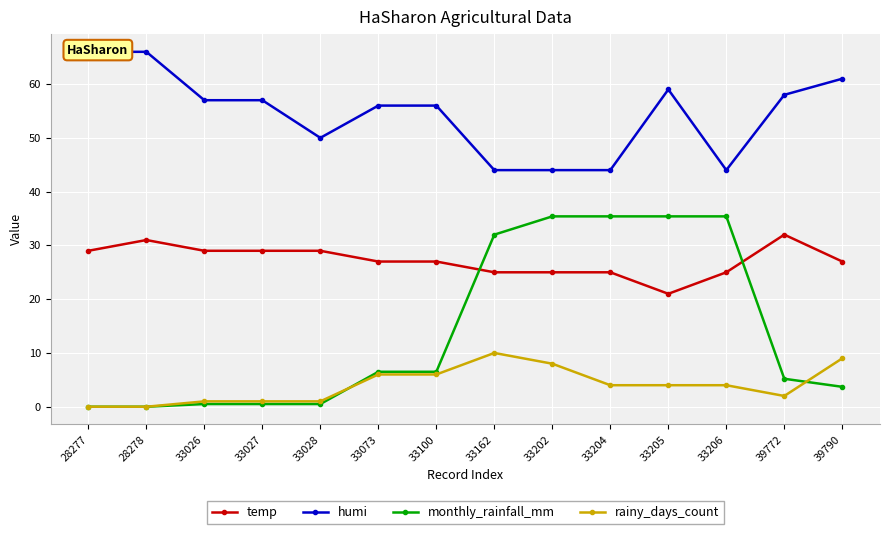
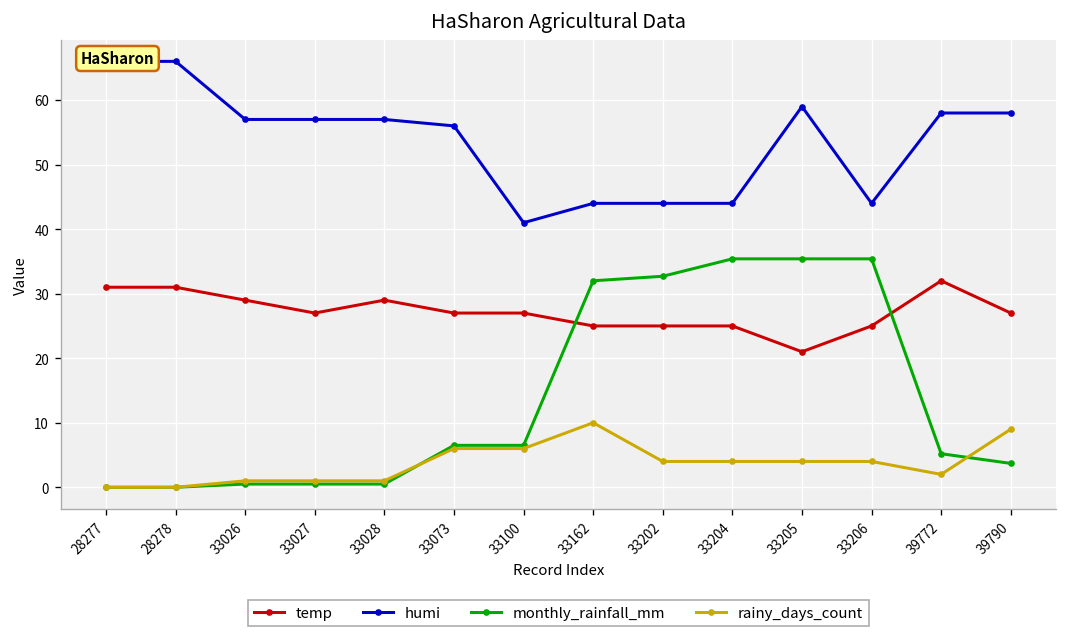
  {
    "temp": {
-     "28277": 29,
+     "28277": 31,
      "28278": 31,
      "33026": 29,
-     "33027": 29,
+     "33027": 27,
      "33028": 29,
      "33073": 27,
      "33100": 27,
      "33162": 25,
      "33202": 25,
      "33204": 25,
      "33205": 21,
      "33206": 25,
      "39772": 32,
      "39790": 27
    },
    "humi": {
      "28278": 66,
      "33026": 57,
      "33027": 57,
-     "33028": 50,
+     "33028": 57,
      "33073": 56,
-     "33100": 56,
+     "33100": 41,
      "33162": 44,
      "33202": 44,
      "33204": 44,
      "33205": 59,
      "33206": 44,
      "39772": 58,
-     "39790": 61
+     "39790": 58
    },
    "monthly_rainfall_mm": {
      "33026": 1,
      "33027": 1,
      "33028": 1,
      "33073": 7,
      "33100": 7,
      "33162": 32,
-     "33202": 35,
+     "33202": 33,
      "33204": 35,
      "33205": 35,
      "33206": 35,
      "39772": 5,
      "39790": 4
    },
    "rainy_days_count": {
      "33026": 1,
      "33027": 1,
      "33028": 1,
      "33073": 6,
      "33100": 6,
      "33162": 10,
-     "33202": 8,
+     "33202": 4,
      "33204": 4,
      "33205": 4,
      "33206": 4,
      "39772": 2,
      "39790": 9
    }
  }
